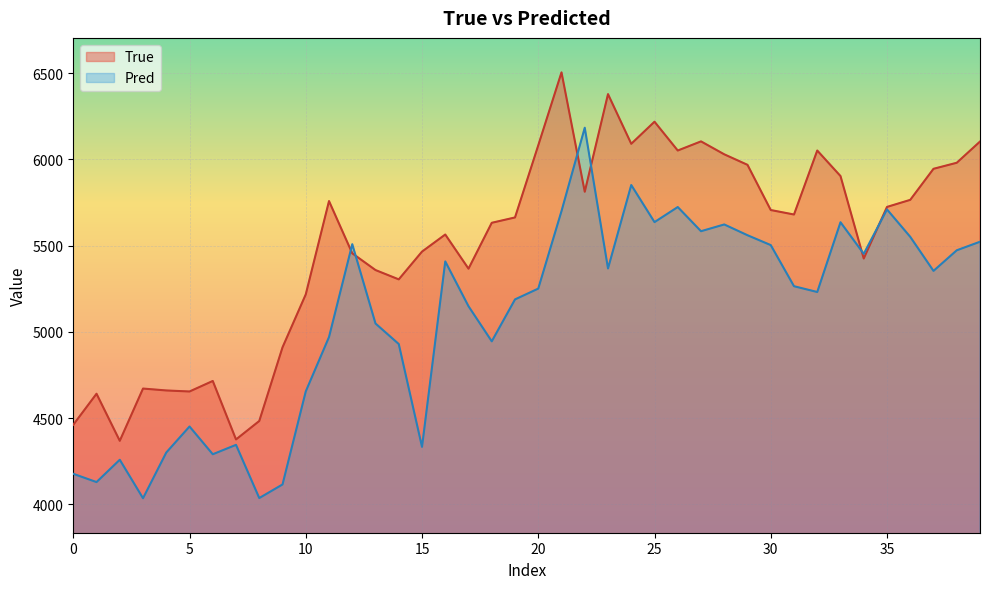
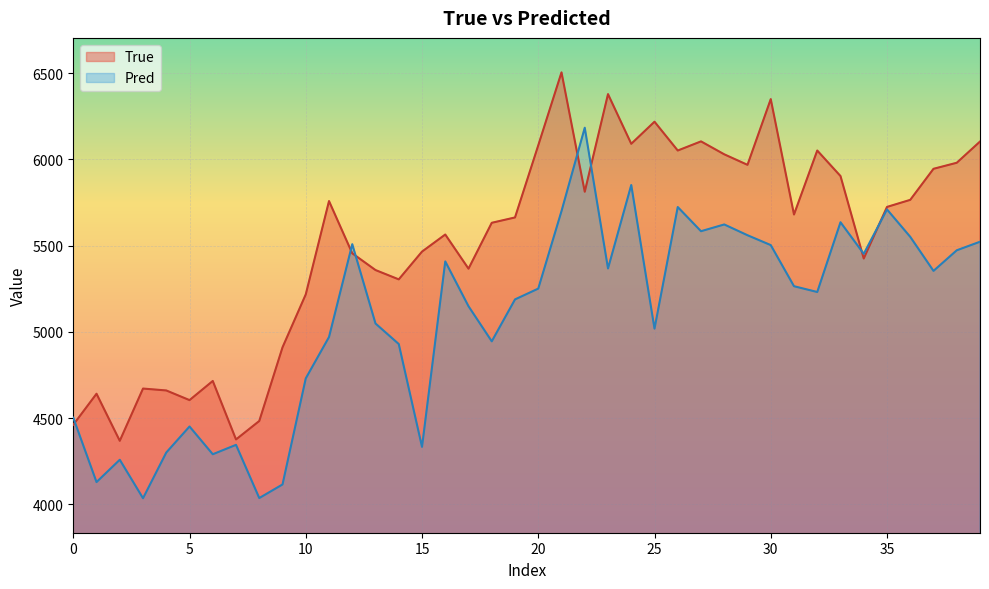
  {
    "True": {
      "0": 4460,
-     "5": 4660,
+     "5": 4610,
      "10": 5220,
      "15": 5470,
      "20": 6080,
      "25": 6220,
-     "30": 5710
+     "30": 6350
    },
    "Pred": {
-     "0": 4180,
+     "0": 4500,
      "5": 4450,
-     "10": 4660,
+     "10": 4730,
      "15": 4330,
      "20": 5250,
-     "25": 5640,
+     "25": 5020,
      "30": 5500
    }
  }
